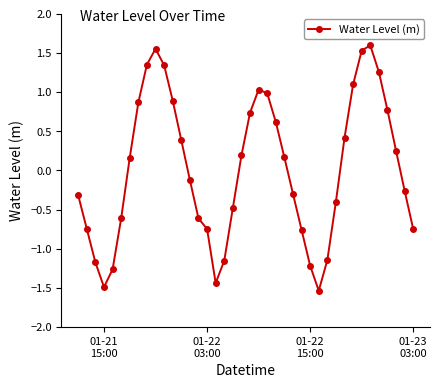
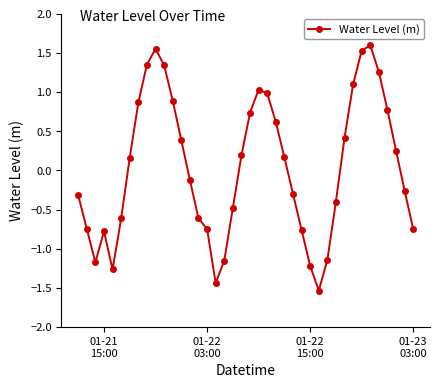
  {
-   "01-21 15:00": -1.5,
+   "01-21 15:00": -0.8,
    "01-22 03:00": -0.7,
    "01-22 15:00": -1.2,
    "01-23 03:00": -0.8
  }
